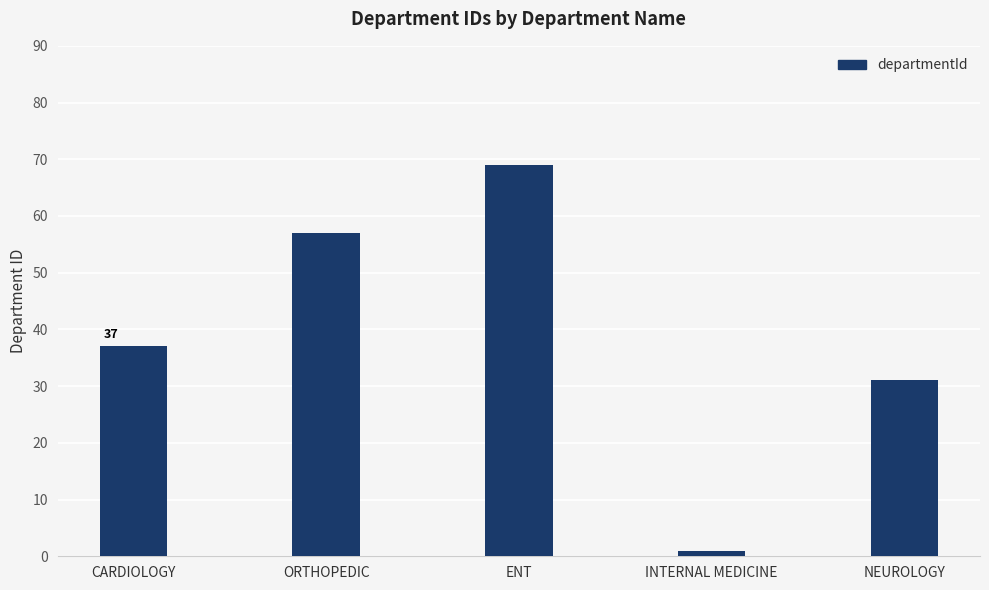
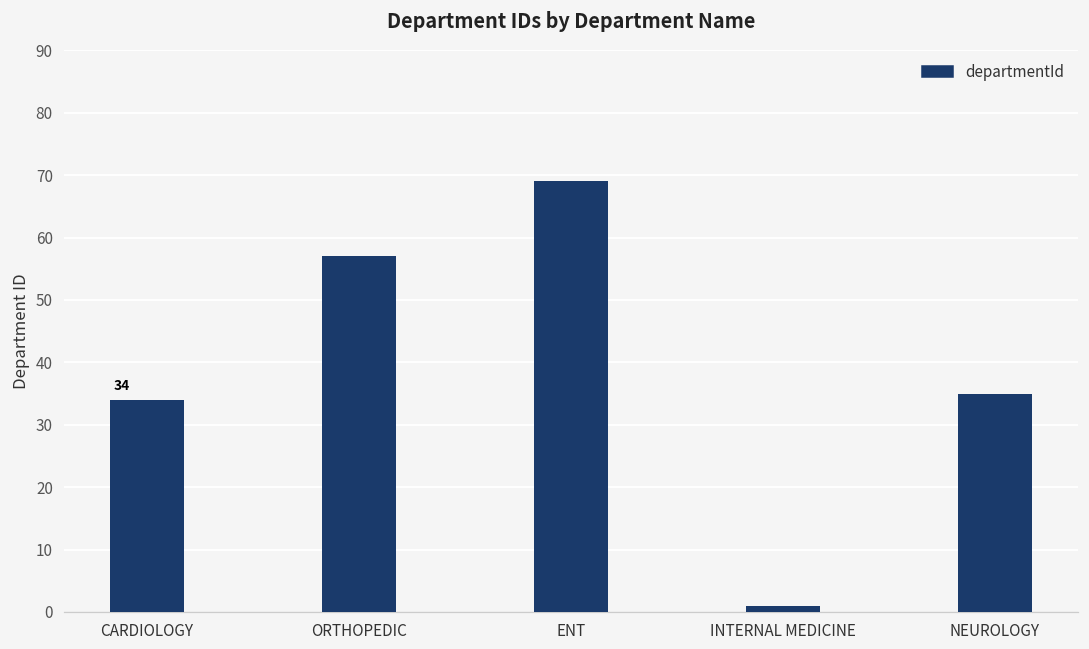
  {
-   "CARDIOLOGY": 37,
-   "NEUROLOGY": 31
+   "CARDIOLOGY": 34,
+   "NEUROLOGY": 35
  }
